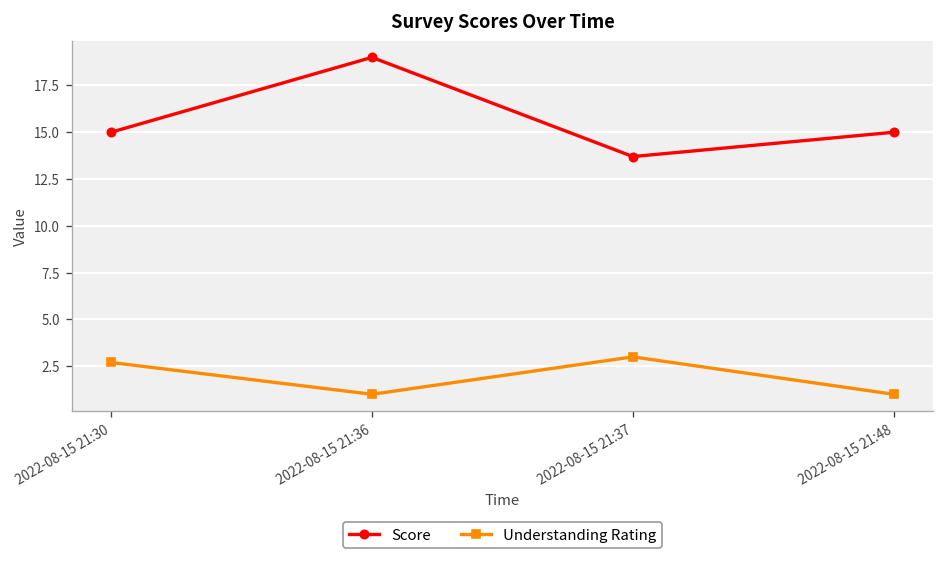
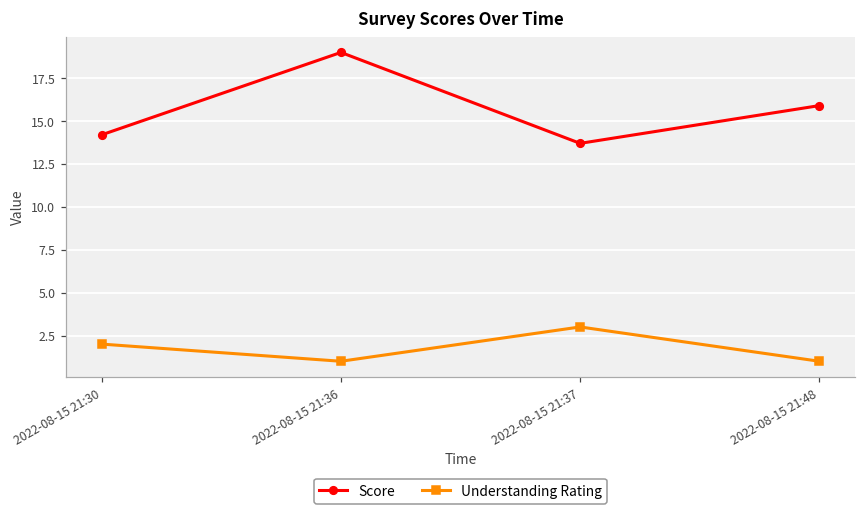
  {
    "Score": {
-     "2022-08-15 21:30": 15.0,
+     "2022-08-15 21:30": 14.2,
      "2022-08-15 21:36": 19.0,
      "2022-08-15 21:37": 13.7,
-     "2022-08-15 21:48": 15.0
+     "2022-08-15 21:48": 15.9
    },
    "Understanding Rating": {
-     "2022-08-15 21:30": 2.7,
+     "2022-08-15 21:30": 2.0,
      "2022-08-15 21:36": 1.0,
      "2022-08-15 21:37": 3.0,
      "2022-08-15 21:48": 1.0
    }
  }
